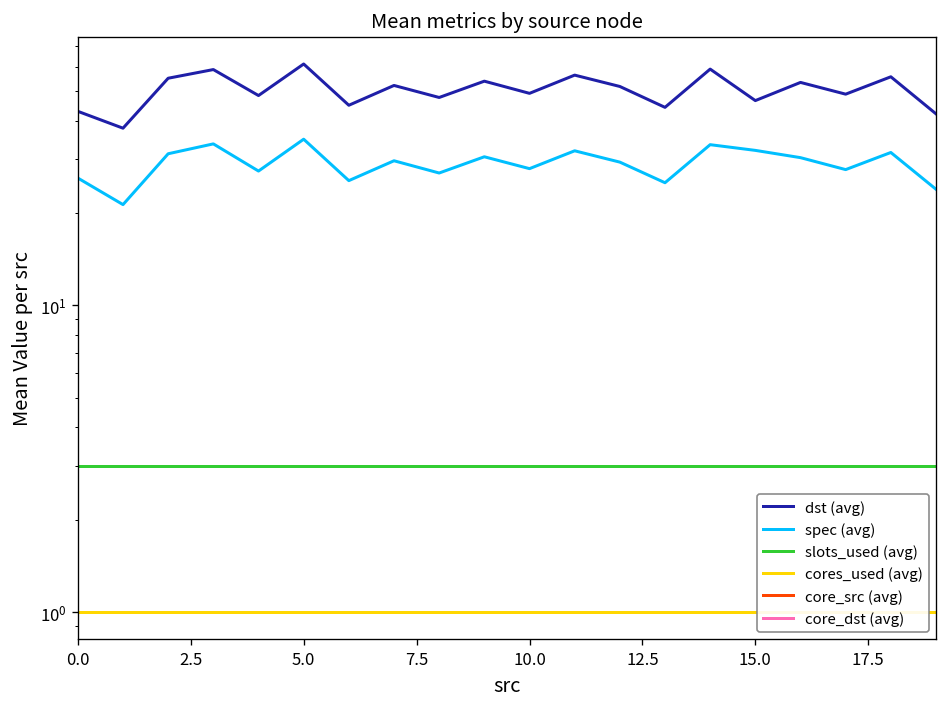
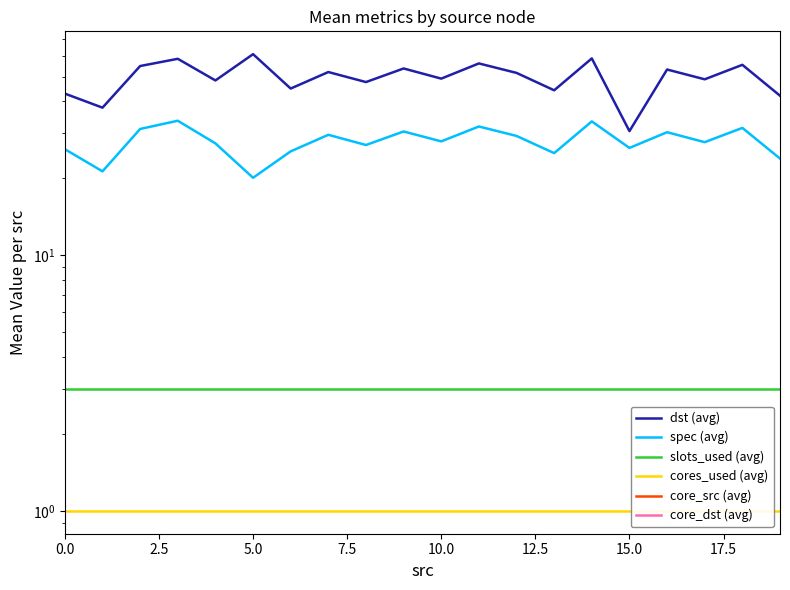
  {
    "dst (avg)": {
      "0.0": 43,
      "5.0": 61,
      "10.0": 49,
-     "15.0": 47
+     "15.0": 31
    },
    "spec (avg)": {
      "0.0": 26,
-     "5.0": 35,
+     "5.0": 20,
      "10.0": 28,
-     "15.0": 32
+     "15.0": 26
    },
    "slots_used (avg)": {
      "0.0": 3,
      "5.0": 3,
      "10.0": 3,
      "15.0": 3
    },
    "cores_used (avg)": {
      "0.0": 1,
      "5.0": 1,
      "10.0": 1,
      "15.0": 1
    }
  }
